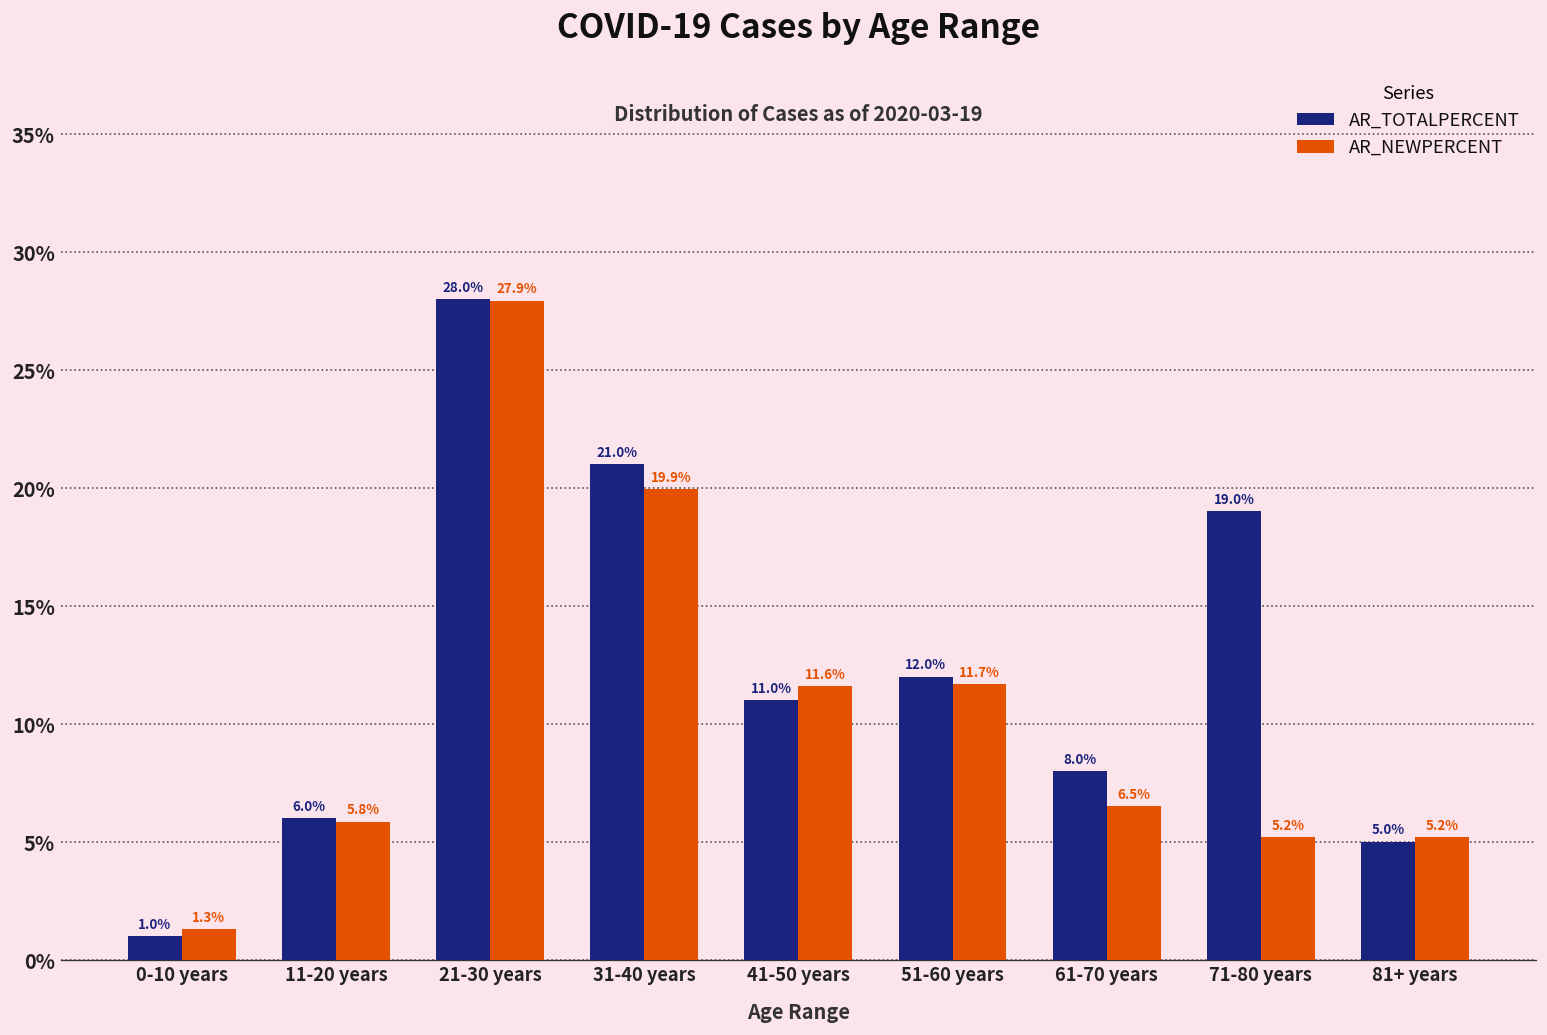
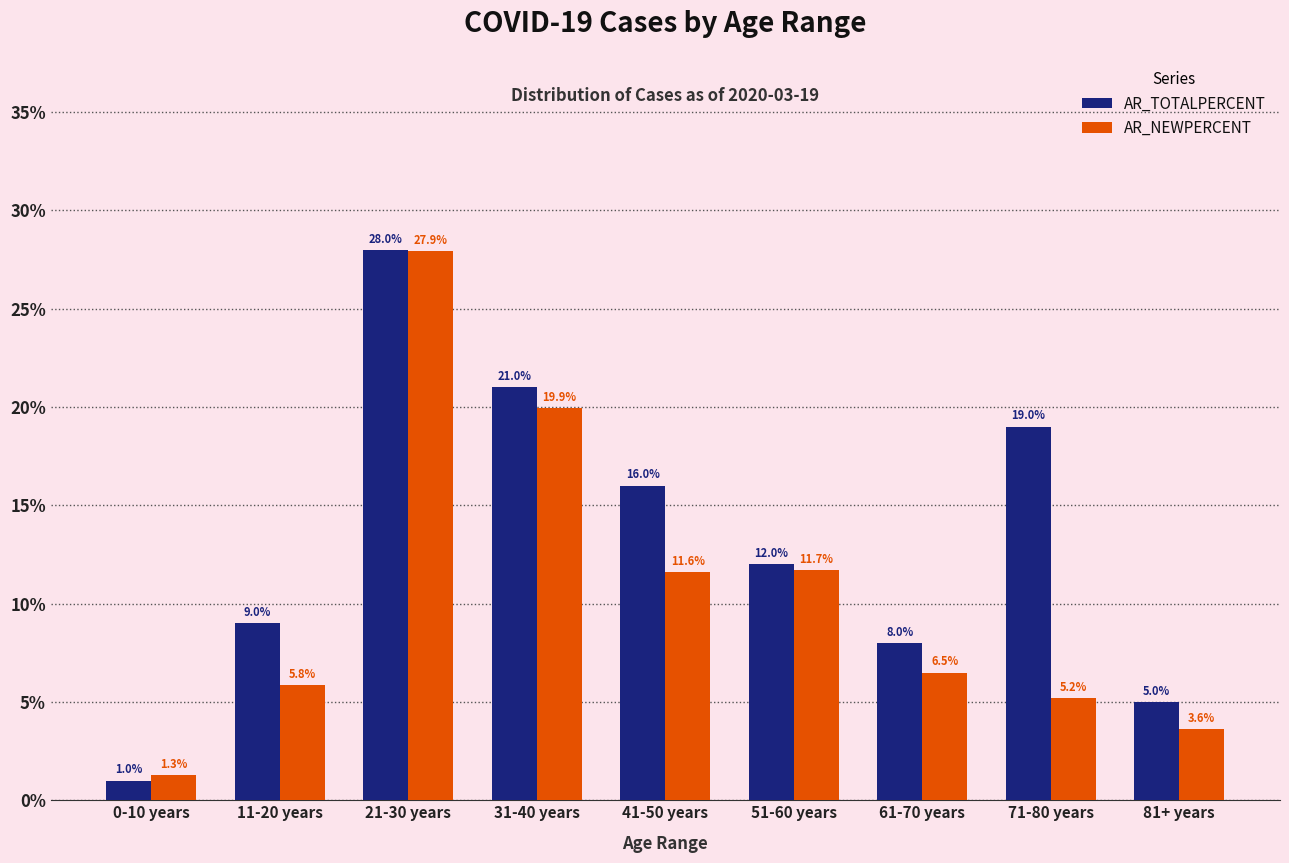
  {
    "AR_TOTALPERCENT": {
      "0-10 years": "1.0%",
-     "11-20 years": "6.0%",
+     "11-20 years": "9.0%",
      "21-30 years": "28.0%",
      "31-40 years": "21.0%",
-     "41-50 years": "11.0%",
+     "41-50 years": "16.0%",
      "51-60 years": "12.0%",
      "61-70 years": "8.0%",
      "71-80 years": "19.0%",
      "81+ years": "5.0%"
    },
    "AR_NEWPERCENT": {
      "0-10 years": "1.3%",
      "11-20 years": "5.8%",
      "21-30 years": "27.9%",
      "31-40 years": "19.9%",
      "41-50 years": "11.6%",
      "51-60 years": "11.7%",
      "61-70 years": "6.5%",
      "71-80 years": "5.2%",
-     "81+ years": "5.2%"
+     "81+ years": "3.6%"
    }
  }
